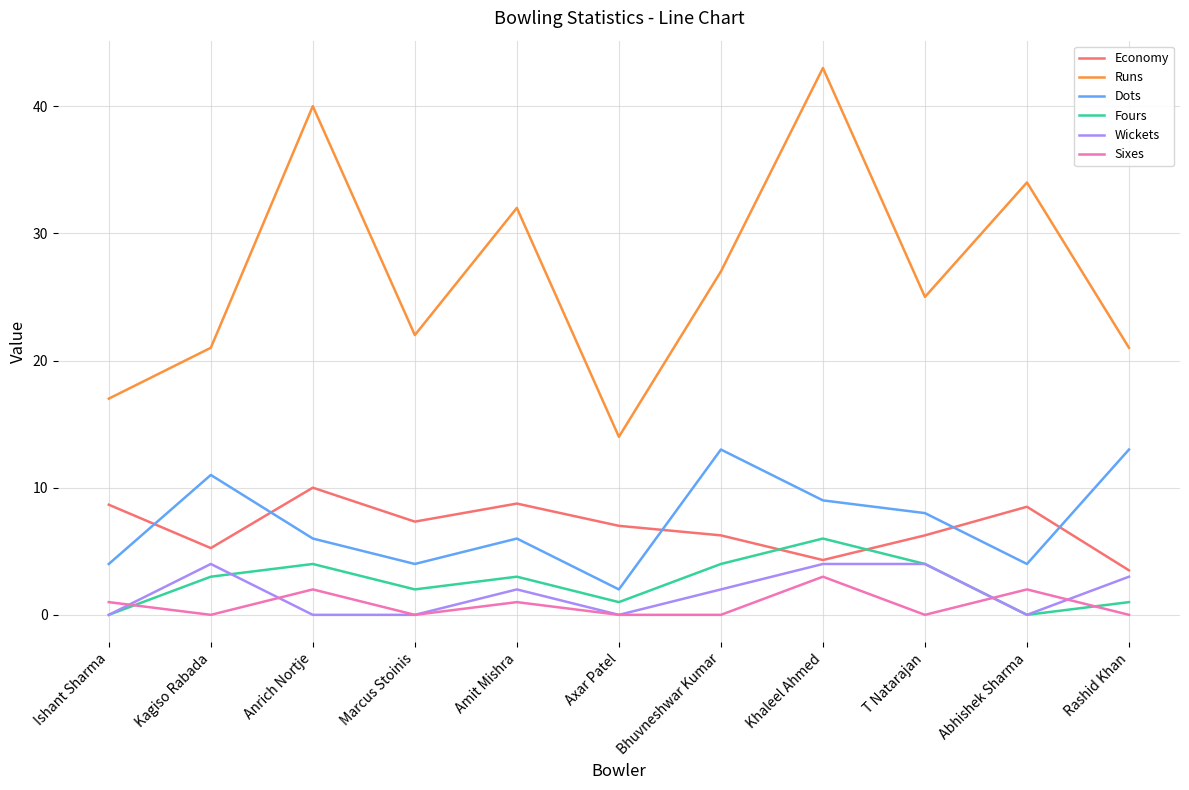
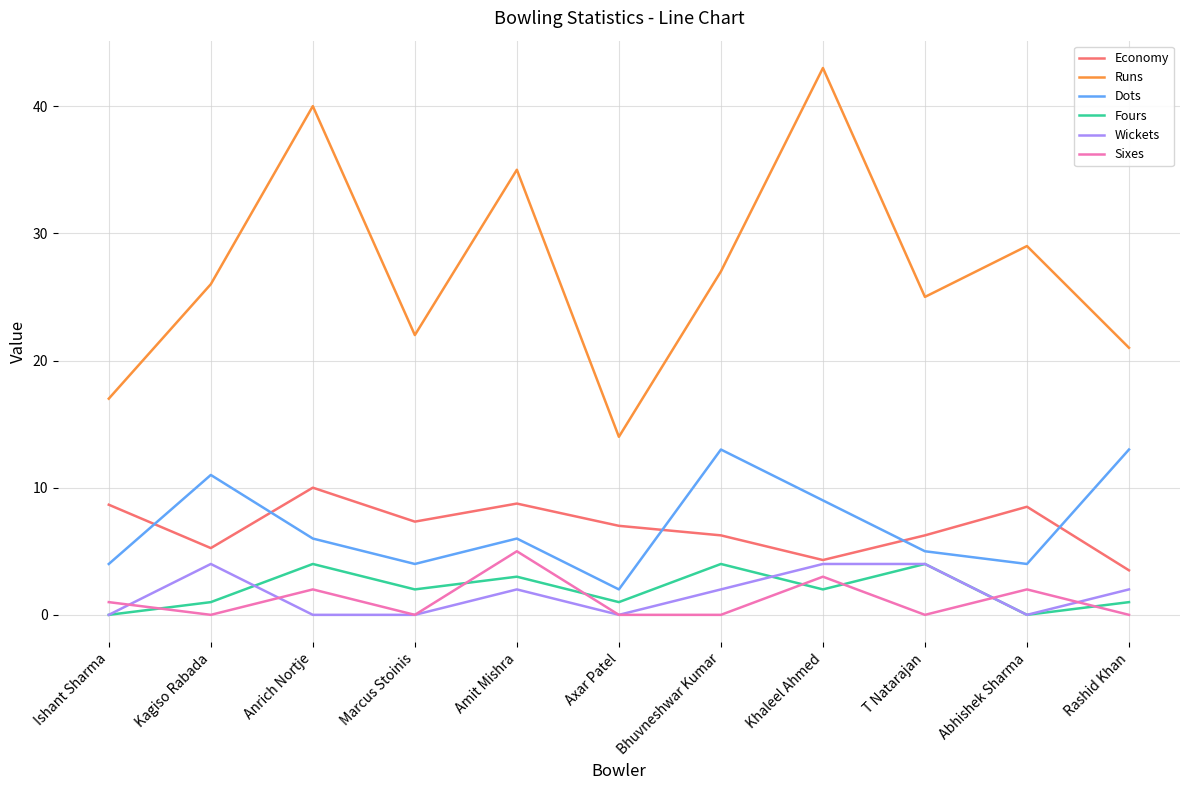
  {
    "Economy": {
      "Ishant Sharma": 8.7,
      "Kagiso Rabada": 5.3,
      "Anrich Nortje": 10,
      "Marcus Stoinis": 7.3,
      "Amit Mishra": 8.8,
      "Axar Patel": 7,
      "Bhuvneshwar Kumar": 6.3,
      "Khaleel Ahmed": 4.3,
      "T Natarajan": 6.3,
      "Abhishek Sharma": 8.5,
      "Rashid Khan": 3.5
    },
    "Runs": {
      "Ishant Sharma": 17,
-     "Kagiso Rabada": 21,
+     "Kagiso Rabada": 26,
      "Anrich Nortje": 40,
      "Marcus Stoinis": 22,
-     "Amit Mishra": 32,
+     "Amit Mishra": 35,
      "Axar Patel": 14,
      "Bhuvneshwar Kumar": 27,
      "Khaleel Ahmed": 43,
      "T Natarajan": 25,
-     "Abhishek Sharma": 34,
+     "Abhishek Sharma": 29,
      "Rashid Khan": 21
    },
    "Dots": {
      "Ishant Sharma": 4,
      "Kagiso Rabada": 11,
      "Anrich Nortje": 6,
      "Marcus Stoinis": 4,
      "Amit Mishra": 6,
      "Axar Patel": 2,
      "Bhuvneshwar Kumar": 13,
      "Khaleel Ahmed": 9,
-     "T Natarajan": 8,
+     "T Natarajan": 5,
      "Abhishek Sharma": 4,
      "Rashid Khan": 13
    },
    "Fours": {
-     "Kagiso Rabada": 3,
+     "Kagiso Rabada": 1,
      "Anrich Nortje": 4,
      "Marcus Stoinis": 2,
      "Amit Mishra": 3,
      "Axar Patel": 1,
      "Bhuvneshwar Kumar": 4,
-     "Khaleel Ahmed": 6,
+     "Khaleel Ahmed": 2,
      "Rashid Khan": 1
    },
    "Wickets": {
      "Kagiso Rabada": 4,
      "Anrich Nortje": 0,
      "Amit Mishra": 2,
      "Bhuvneshwar Kumar": 2,
      "Khaleel Ahmed": 4,
-     "Rashid Khan": 3
+     "Rashid Khan": 2
    },
    "Sixes": {
      "Ishant Sharma": 1,
      "Kagiso Rabada": 0,
      "Anrich Nortje": 2,
-     "Amit Mishra": 1,
+     "Amit Mishra": 5,
      "Bhuvneshwar Kumar": 0,
      "Khaleel Ahmed": 3,
      "T Natarajan": 0,
      "Abhishek Sharma": 2,
      "Rashid Khan": 0
    }
  }
